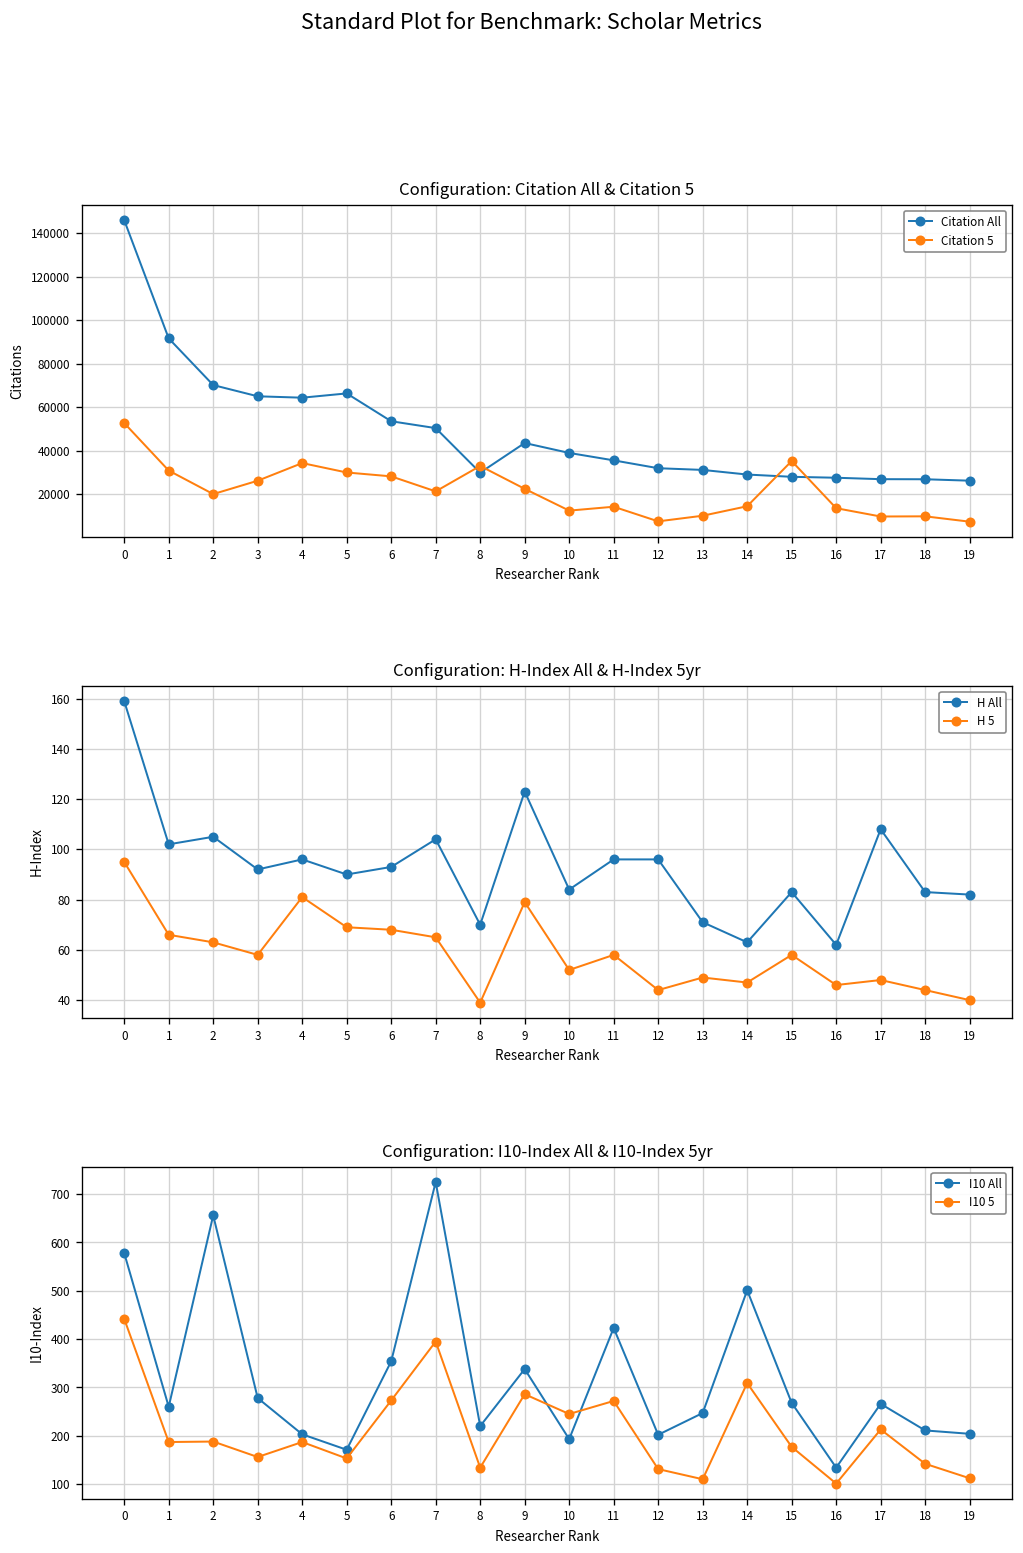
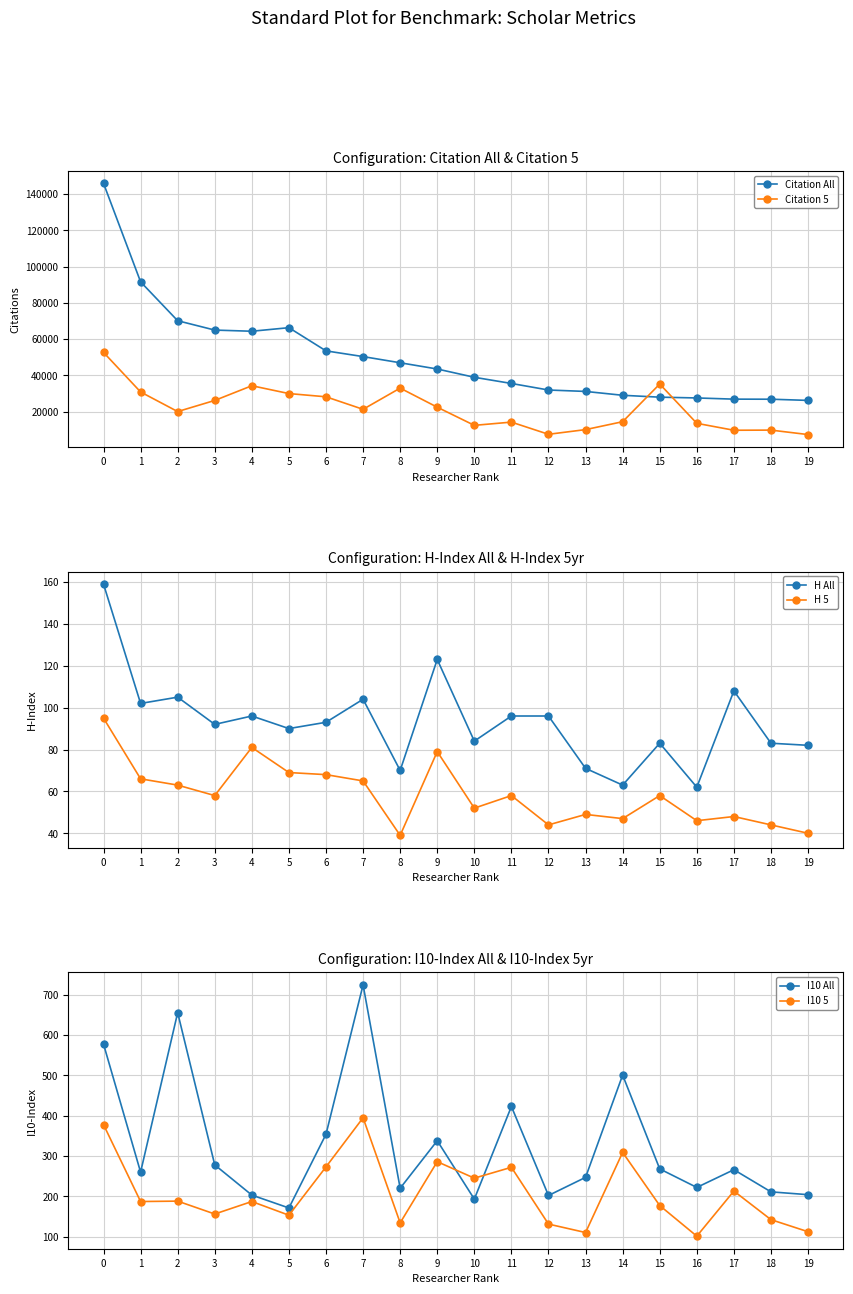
  {
    "Configuration: Citation All & Citation 5": {
      "Citation All": {
        "0": 146000,
        "1": 92000,
        "2": 70000,
        "3": 65000,
        "4": 64000,
        "5": 66000,
        "6": 53000,
        "7": 50000,
-       "8": 30000,
+       "8": 47000,
        "9": 43000,
        "10": 39000,
        "11": 35000,
        "12": 32000,
        "13": 31000,
        "14": 29000,
        "15": 28000,
        "16": 27000,
        "17": 27000,
        "18": 27000,
        "19": 26000
      },
      "Citation 5": {
        "0": 53000,
        "1": 31000,
        "2": 20000,
        "3": 26000,
        "4": 34000,
        "5": 30000,
        "6": 28000,
        "7": 21000,
        "8": 33000,
        "9": 22000,
        "10": 12000,
        "11": 14000,
        "12": 7000,
        "13": 10000,
        "14": 14000,
        "15": 35000,
        "16": 13000,
        "17": 10000,
        "18": 10000,
        "19": 7000
      }
    },
    "Configuration: H-Index All & H-Index 5yr": {
      "H All": {
        "0": 159,
        "1": 102,
        "2": 105,
        "3": 92,
        "4": 96,
        "5": 90,
        "6": 93,
        "7": 104,
        "8": 70,
        "9": 123,
        "10": 84,
        "11": 96,
        "12": 96,
        "13": 71,
        "14": 63,
        "15": 83,
        "16": 62,
        "17": 108,
        "18": 83,
        "19": 82
      },
      "H 5": {
        "0": 95,
        "1": 66,
        "2": 63,
        "3": 58,
        "4": 81,
        "5": 69,
        "6": 68,
        "7": 65,
        "8": 39,
        "9": 79,
        "10": 52,
        "11": 58,
        "12": 44,
        "13": 49,
        "14": 47,
        "15": 58,
        "16": 46,
        "17": 48,
        "18": 44,
        "19": 40
      }
    },
    "Configuration: I10-Index All & I10-Index 5yr": {
      "I10 All": {
        "0": 580,
        "1": 260,
        "2": 660,
        "3": 280,
        "4": 200,
        "5": 170,
        "6": 350,
        "7": 730,
        "8": 220,
        "9": 340,
        "10": 190,
        "11": 420,
        "12": 200,
        "13": 250,
        "14": 500,
        "15": 270,
-       "16": 130,
+       "16": 220,
        "17": 270,
        "18": 210,
        "19": 200
      },
      "I10 5": {
-       "0": 440,
+       "0": 380,
        "1": 190,
        "2": 190,
        "3": 160,
        "4": 190,
        "5": 150,
        "6": 270,
        "7": 400,
        "8": 130,
        "9": 290,
        "10": 250,
        "11": 270,
        "12": 130,
        "13": 110,
        "14": 310,
        "15": 180,
        "16": 100,
        "17": 210,
        "18": 140,
        "19": 110
      }
    }
  }
